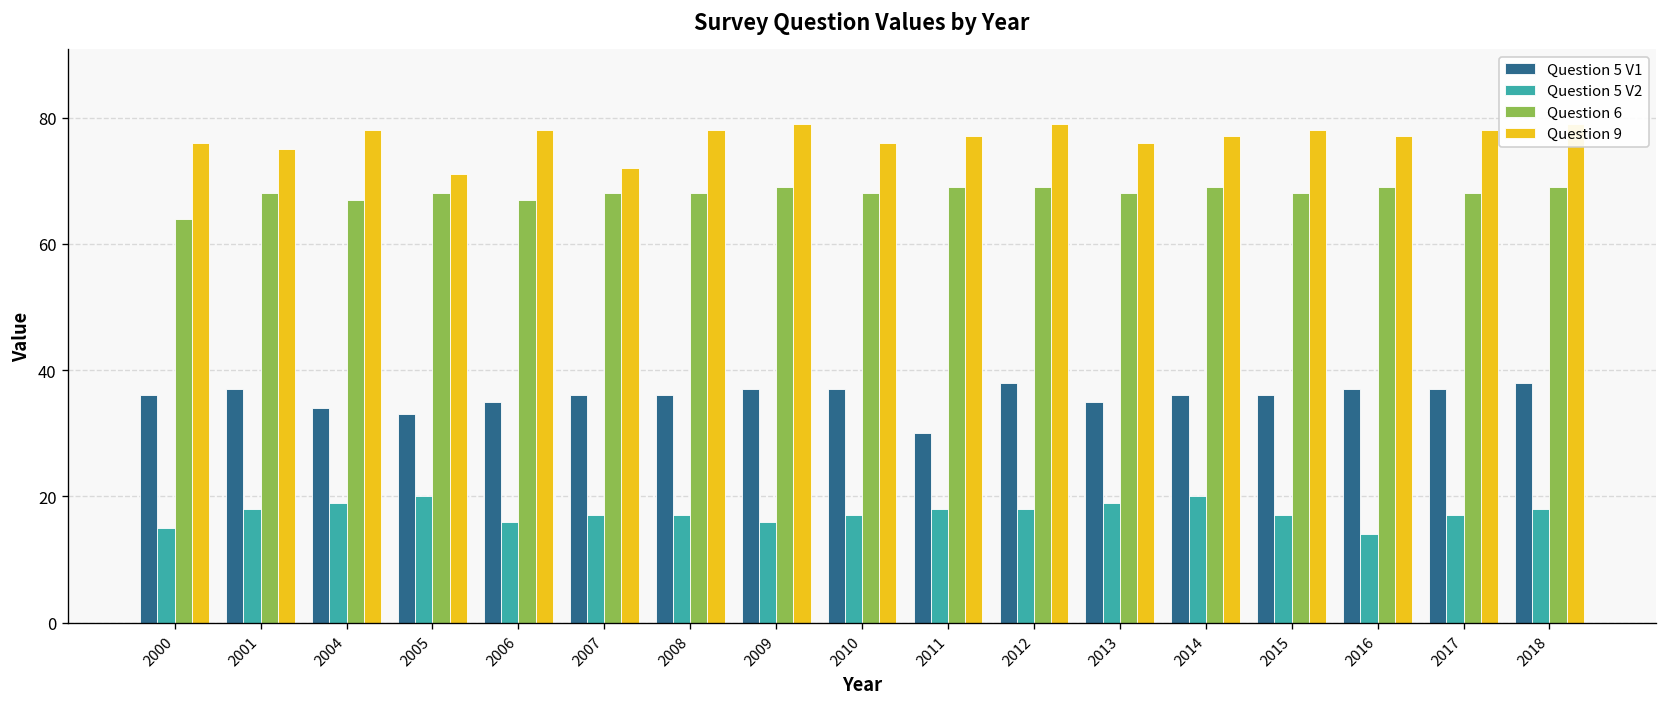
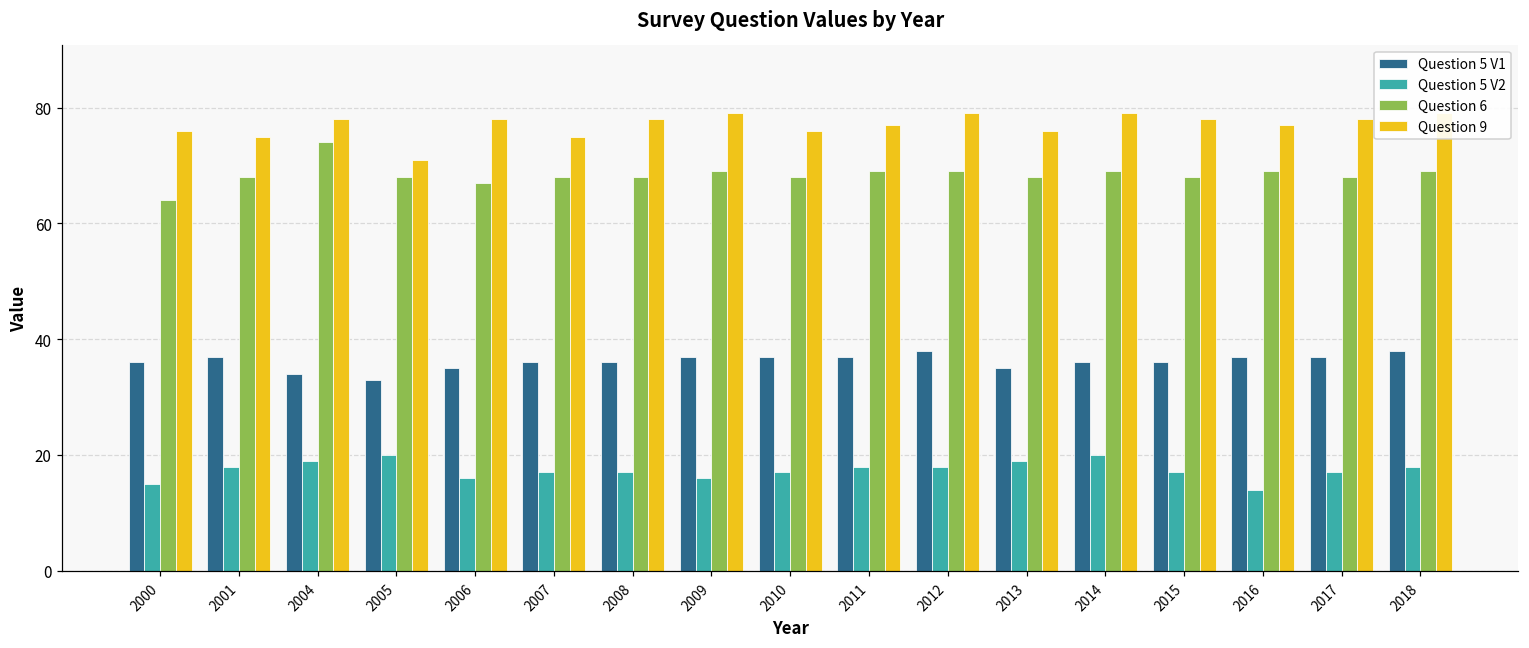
  {
    "Question 5 V1": {
      "2000": 36,
      "2001": 37,
      "2004": 34,
      "2005": 33,
      "2006": 35,
      "2007": 36,
      "2008": 36,
      "2009": 37,
      "2010": 37,
-     "2011": 30,
+     "2011": 37,
      "2012": 38,
      "2013": 35,
      "2014": 36,
      "2015": 36,
      "2016": 37,
      "2017": 37,
      "2018": 38
    },
    "Question 5 V2": {
      "2000": 15,
      "2001": 18,
      "2004": 19,
      "2005": 20,
      "2006": 16,
      "2007": 17,
      "2008": 17,
      "2009": 16,
      "2010": 17,
      "2011": 18,
      "2012": 18,
      "2013": 19,
      "2014": 20,
      "2015": 17,
      "2016": 14,
      "2017": 17,
      "2018": 18
    },
    "Question 6": {
      "2000": 64,
      "2001": 68,
-     "2004": 67,
+     "2004": 74,
      "2005": 68,
      "2006": 67,
      "2007": 68,
      "2008": 68,
      "2009": 69,
      "2010": 68,
      "2011": 69,
      "2012": 69,
      "2013": 68,
      "2014": 69,
      "2015": 68,
      "2016": 69,
      "2017": 68,
      "2018": 69
    },
    "Question 9": {
      "2000": 76,
      "2001": 75,
      "2004": 78,
      "2005": 71,
      "2006": 78,
-     "2007": 72,
+     "2007": 75,
      "2008": 78,
      "2009": 79,
      "2010": 76,
      "2011": 77,
      "2012": 79,
      "2013": 76,
-     "2014": 77,
+     "2014": 79,
      "2015": 78,
      "2016": 77,
      "2017": 78
    }
  }
